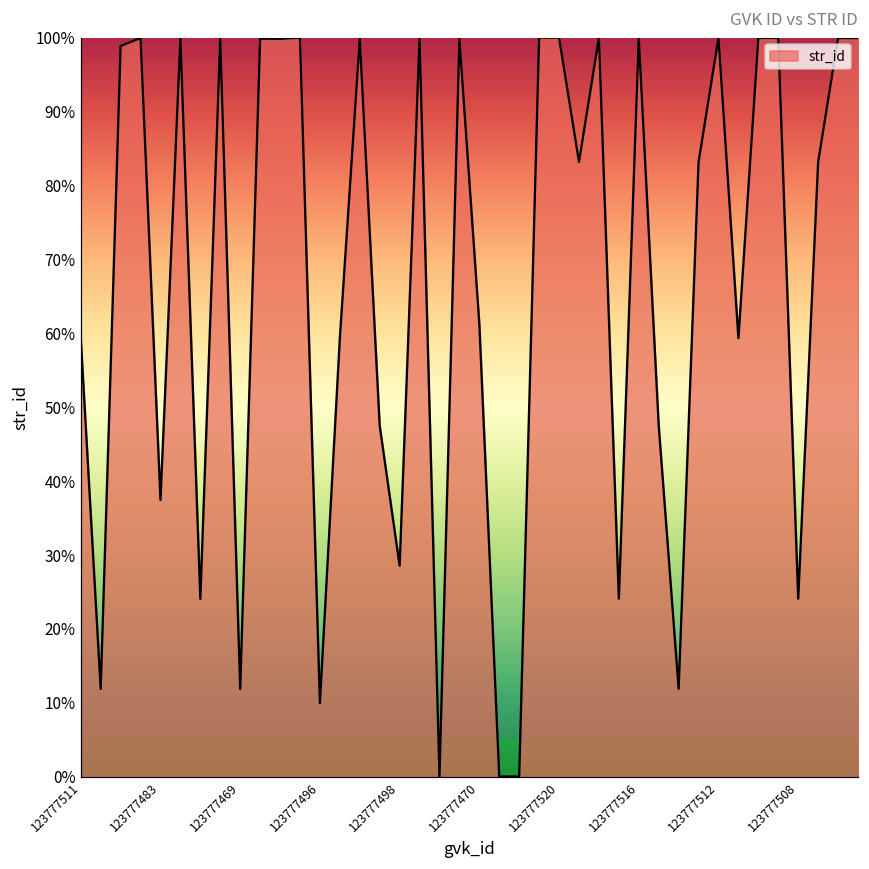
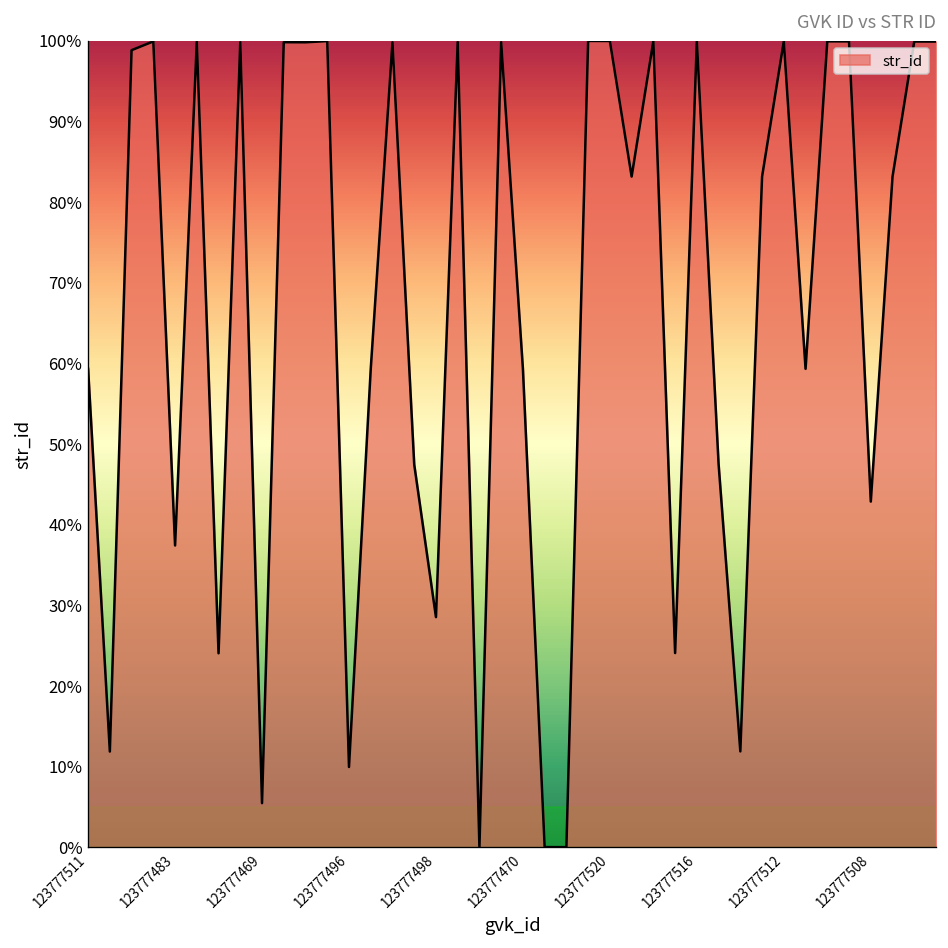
  {
    "123777483": "37%",
-   "123777469": "12%",
+   "123777469": "5%",
    "123777496": "10%",
    "123777498": "29%",
-   "123777470": "61%",
+   "123777470": "59%",
    "123777520": "100%",
    "123777516": "100%",
    "123777512": "100%",
-   "123777508": "24%"
+   "123777508": "43%"
  }
